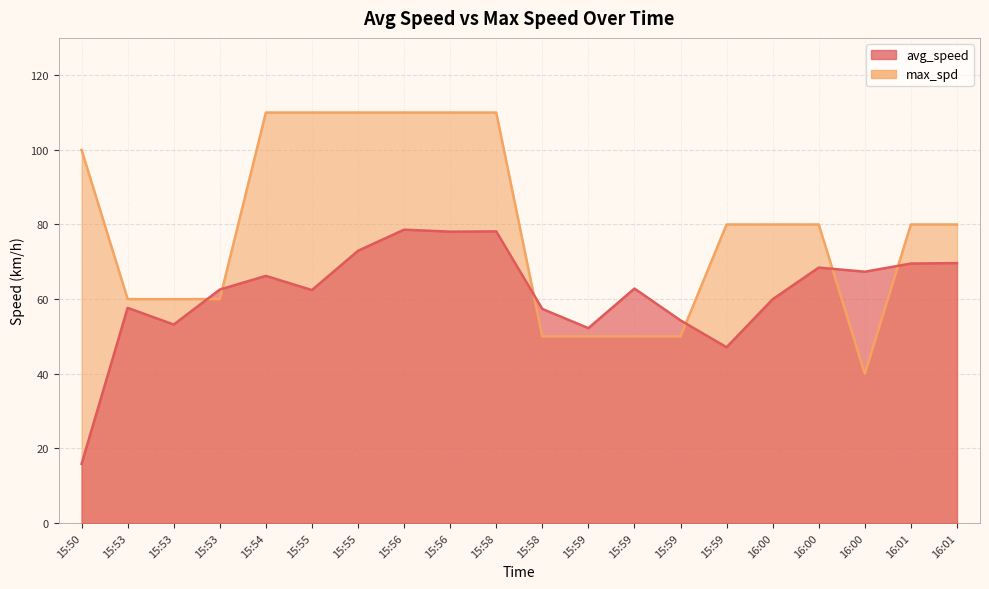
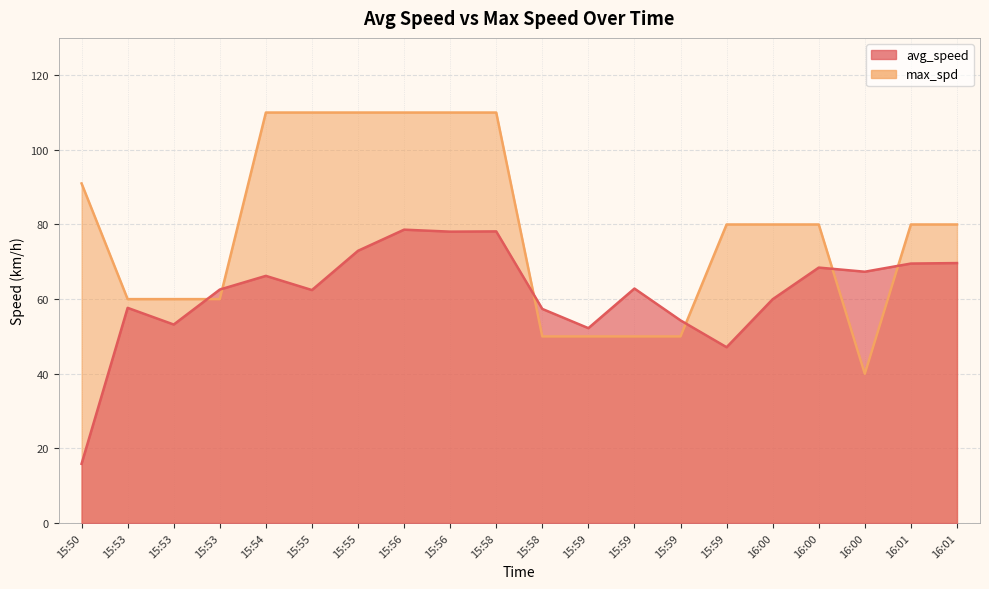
  {
    "max_spd": {
-     "15:50": 100,
+     "15:50": 91,
      "15:54": 110
    },
    "avg_speed": {
      "15:50": 16,
      "15:54": 66
    }
  }
